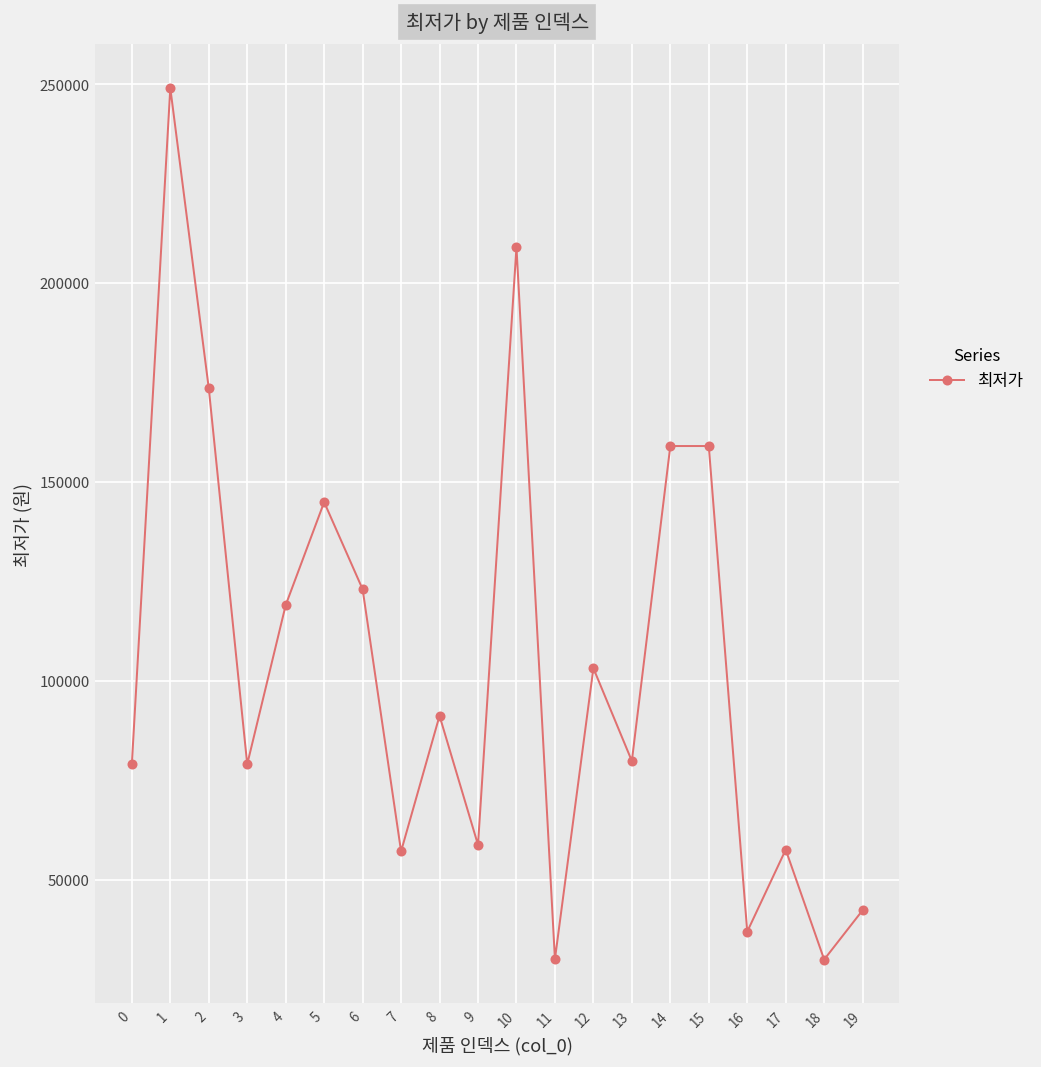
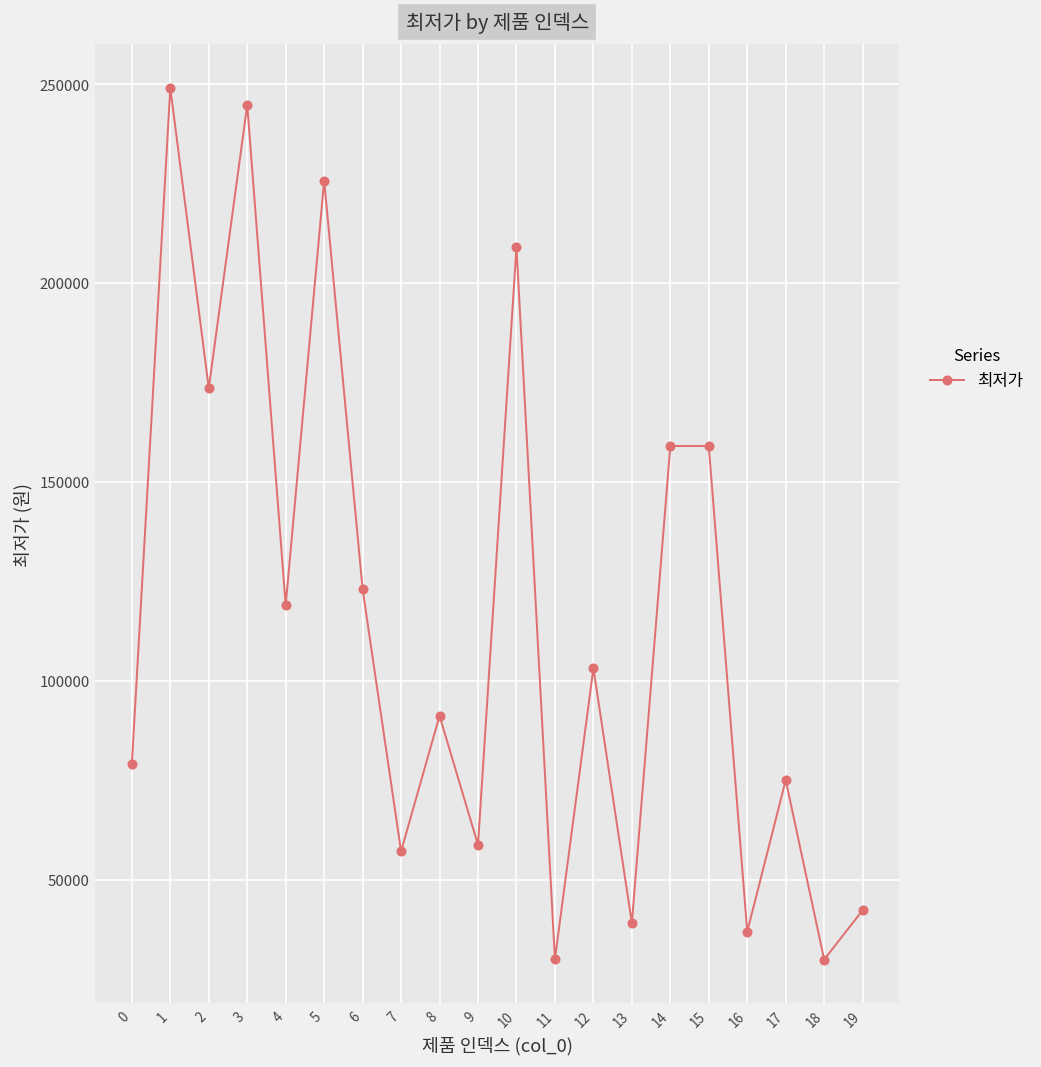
  {
    "0": 79000,
    "1": 249000,
    "2": 174000,
-   "3": 79000,
+   "3": 245000,
    "4": 119000,
-   "5": 145000,
+   "5": 226000,
    "6": 123000,
    "7": 57000,
    "8": 91000,
    "9": 59000,
    "10": 209000,
    "11": 30000,
    "12": 103000,
-   "13": 80000,
+   "13": 39000,
    "14": 159000,
    "15": 159000,
    "16": 37000,
-   "17": 58000,
+   "17": 75000,
    "18": 30000,
    "19": 42000
  }
